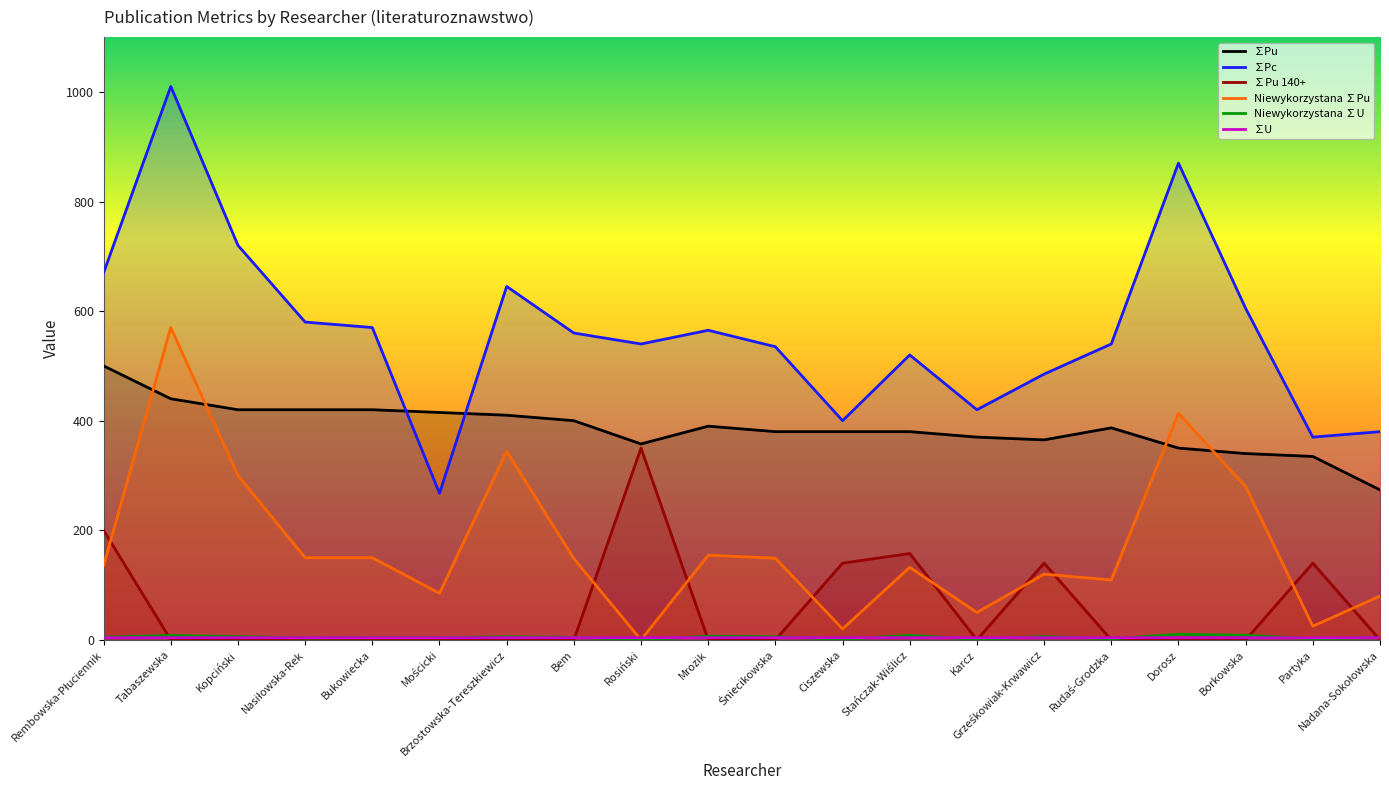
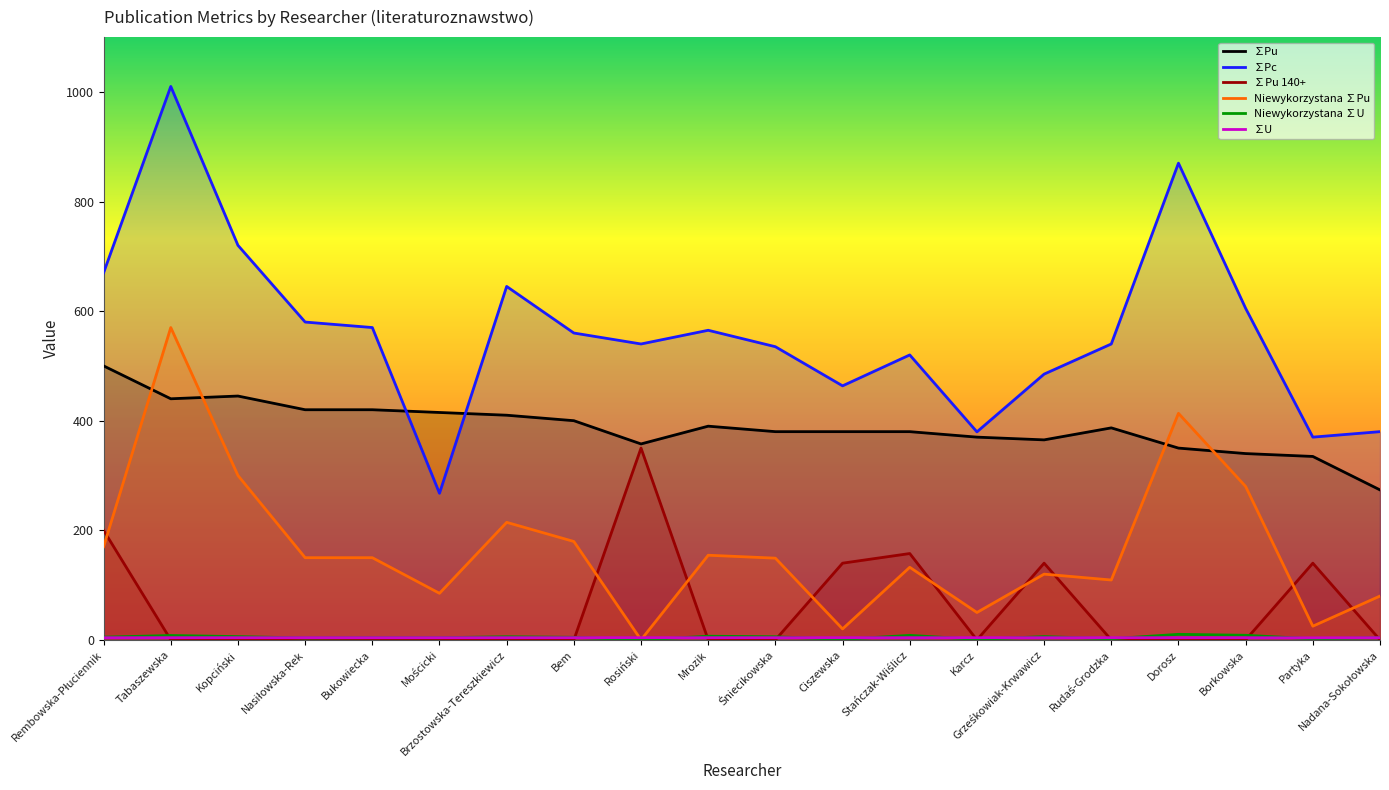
  {
    "∑Pu": {
      "Rembowska-Płuciennik": 500,
      "Tabaszewska": 440,
-     "Kopciński": 420,
+     "Kopciński": 450,
      "Nasiłowska-Rek": 420,
      "Bukowiecka": 420,
      "Mościcki": 420,
      "Brzostowska-Tereszkiewicz": 410,
      "Bem": 400,
      "Rosiński": 360,
      "Mrozik": 390,
      "Śniecikowska": 380,
      "Ciszewska": 380,
      "Stańczak-Wiślicz": 380,
      "Karcz": 370,
      "Grześkowiak-Krwawicz": 360,
      "Rudaś-Grodzka": 390,
      "Dorosz": 350,
      "Borkowska": 340,
      "Partyka": 330,
      "Nadana-Sokołowska": 270
    },
    "∑Pc": {
      "Rembowska-Płuciennik": 670,
      "Tabaszewska": 1010,
      "Kopciński": 720,
      "Nasiłowska-Rek": 580,
      "Bukowiecka": 570,
      "Mościcki": 270,
      "Brzostowska-Tereszkiewicz": 650,
      "Bem": 560,
      "Rosiński": 540,
      "Mrozik": 570,
      "Śniecikowska": 540,
-     "Ciszewska": 400,
+     "Ciszewska": 460,
      "Stańczak-Wiślicz": 520,
-     "Karcz": 420,
+     "Karcz": 380,
      "Grześkowiak-Krwawicz": 490,
      "Rudaś-Grodzka": 540,
      "Dorosz": 870,
      "Borkowska": 610,
      "Partyka": 370,
      "Nadana-Sokołowska": 380
    },
    "∑Pu 140+": {
      "Rembowska-Płuciennik": 200,
      "Rosiński": 350,
      "Ciszewska": 140,
      "Stańczak-Wiślicz": 160,
      "Grześkowiak-Krwawicz": 140,
      "Partyka": 140
    },
    "Niewykorzystana ∑Pu": {
-     "Rembowska-Płuciennik": 140,
+     "Rembowska-Płuciennik": 170,
      "Tabaszewska": 570,
      "Kopciński": 300,
      "Nasiłowska-Rek": 150,
      "Bukowiecka": 150,
      "Mościcki": 90,
-     "Brzostowska-Tereszkiewicz": 340,
-     "Bem": 150,
+     "Brzostowska-Tereszkiewicz": 210,
+     "Bem": 180,
      "Mrozik": 150,
      "Śniecikowska": 150,
      "Ciszewska": 20,
      "Stańczak-Wiślicz": 130,
      "Karcz": 50,
      "Grześkowiak-Krwawicz": 120,
      "Rudaś-Grodzka": 110,
      "Dorosz": 410,
      "Borkowska": 280,
      "Partyka": 30,
      "Nadana-Sokołowska": 80
    },
    "Niewykorzystana ∑U": {
      "Dorosz": 10
    }
  }
